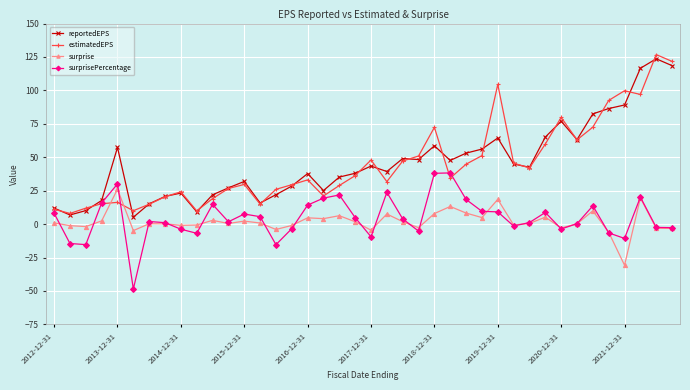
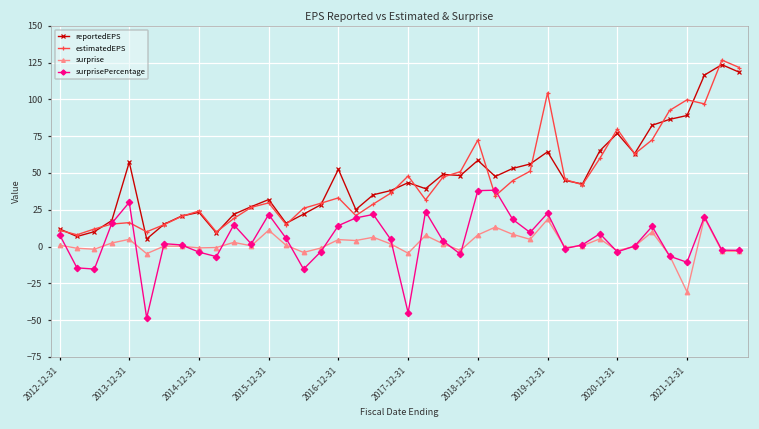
  {
    "reportedEPS": {
      "2013-12-31": 57,
      "2015-12-31": 32,
-     "2016-12-31": 38,
+     "2016-12-31": 53,
      "2017-12-31": 43,
      "2018-12-31": 59,
      "2019-12-31": 64,
      "2020-12-31": 77,
      "2021-12-31": 89
    },
    "estimatedEPS": {
      "2013-12-31": 16,
      "2015-12-31": 30,
      "2016-12-31": 33,
      "2017-12-31": 48,
      "2018-12-31": 72,
      "2019-12-31": 105,
      "2020-12-31": 80,
      "2021-12-31": 100
    },
    "surprise": {
      "2012-12-31": 1,
-     "2013-12-31": 26,
+     "2013-12-31": 5,
      "2014-12-31": -1,
-     "2015-12-31": 2,
+     "2015-12-31": 11,
      "2016-12-31": 5,
      "2017-12-31": -5,
      "2018-12-31": 8,
      "2019-12-31": 19,
      "2021-12-31": -31
    },
    "surprisePercentage": {
      "2012-12-31": 8,
      "2013-12-31": 30,
      "2014-12-31": -4,
-     "2015-12-31": 8,
+     "2015-12-31": 22,
      "2016-12-31": 14,
-     "2017-12-31": -9,
+     "2017-12-31": -45,
      "2018-12-31": 38,
-     "2019-12-31": 9,
+     "2019-12-31": 23,
      "2021-12-31": -11
    }
  }
